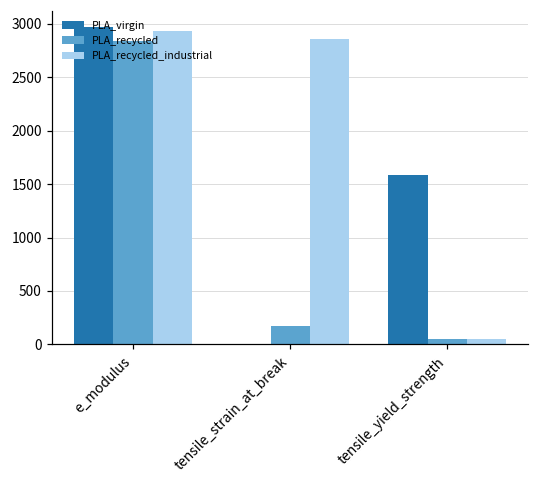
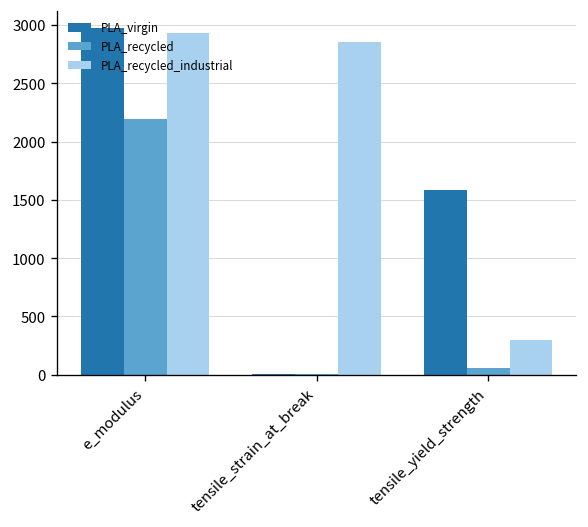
  {
    "PLA_virgin": {
      "e_modulus": 3000,
      "tensile_yield_strength": 1600
    },
    "PLA_recycled": {
-     "e_modulus": 2800,
-     "tensile_strain_at_break": 200,
+     "e_modulus": 2200,
+     "tensile_strain_at_break": 0,
      "tensile_yield_strength": 100
    },
    "PLA_recycled_industrial": {
      "e_modulus": 2900,
      "tensile_strain_at_break": 2900,
-     "tensile_yield_strength": 100
+     "tensile_yield_strength": 300
    }
  }
